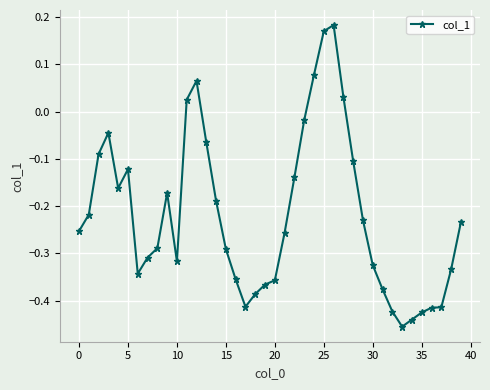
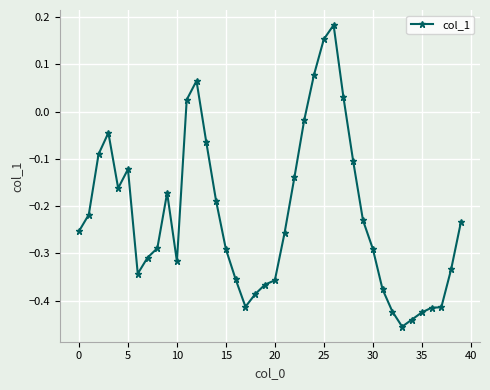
  {
    "0": -0.25,
    "5": -0.12,
    "10": -0.32,
    "15": -0.29,
    "20": -0.36,
-   "25": 0.17,
-   "30": -0.33,
+   "25": 0.15,
+   "30": -0.29,
    "35": -0.43
  }
